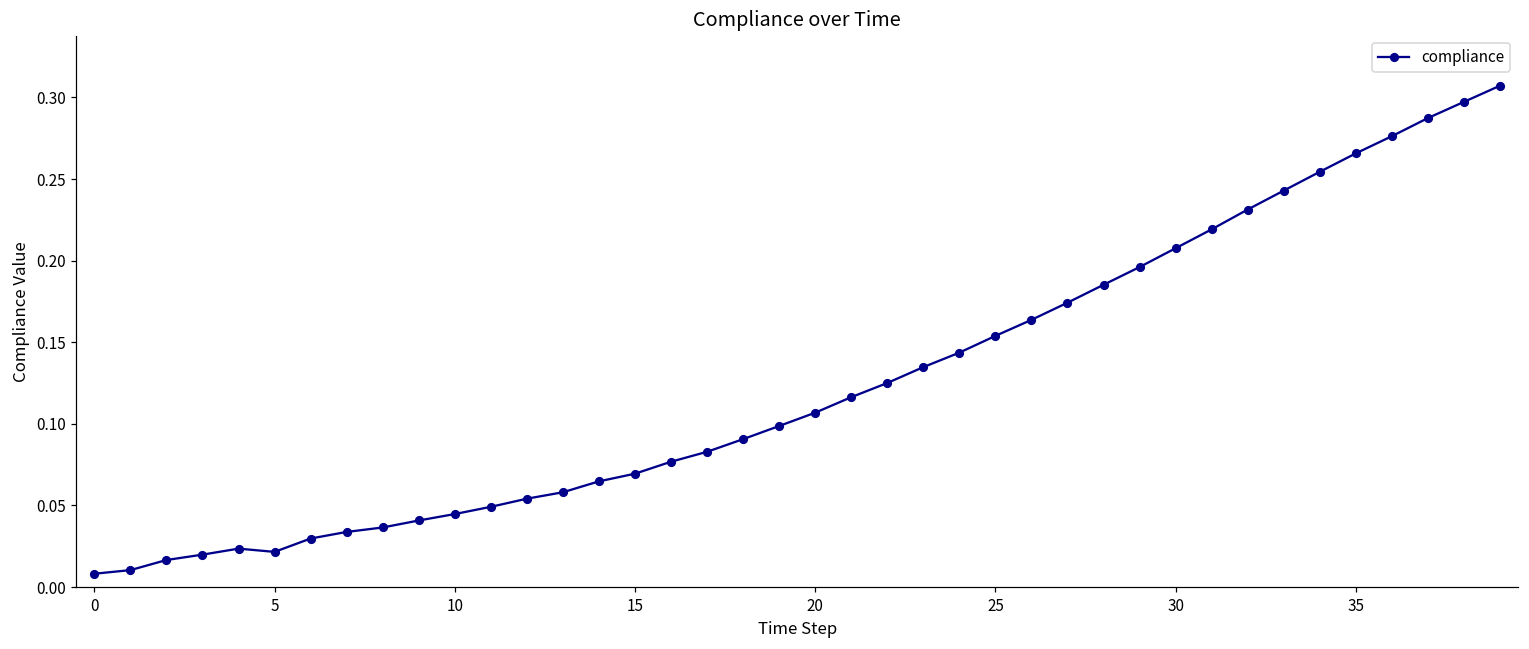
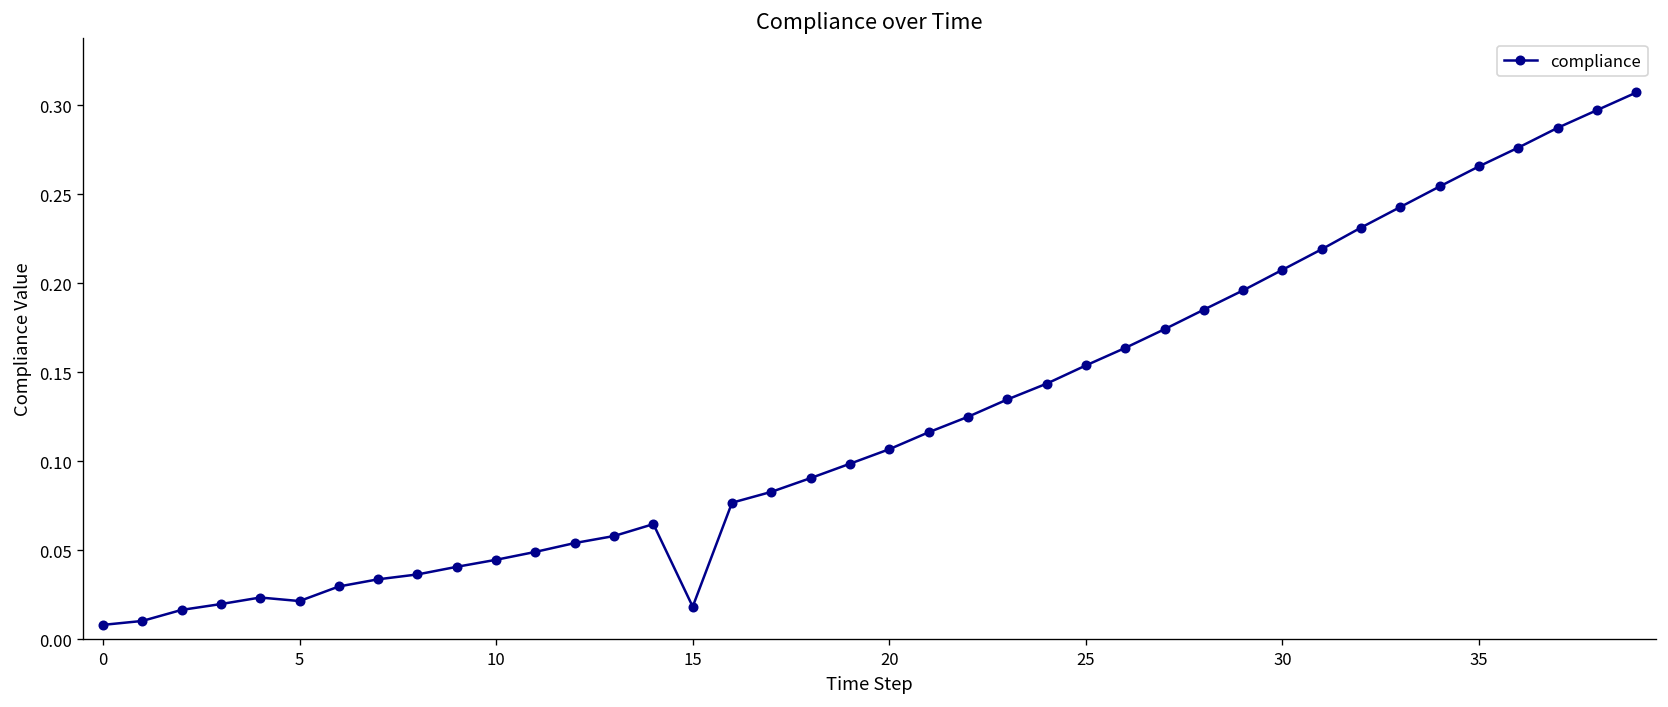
  {
    "0": 0.008,
    "5": 0.022,
    "10": 0.045,
-   "15": 0.069,
+   "15": 0.018,
    "20": 0.107,
    "25": 0.154,
    "30": 0.208,
    "35": 0.266
  }
